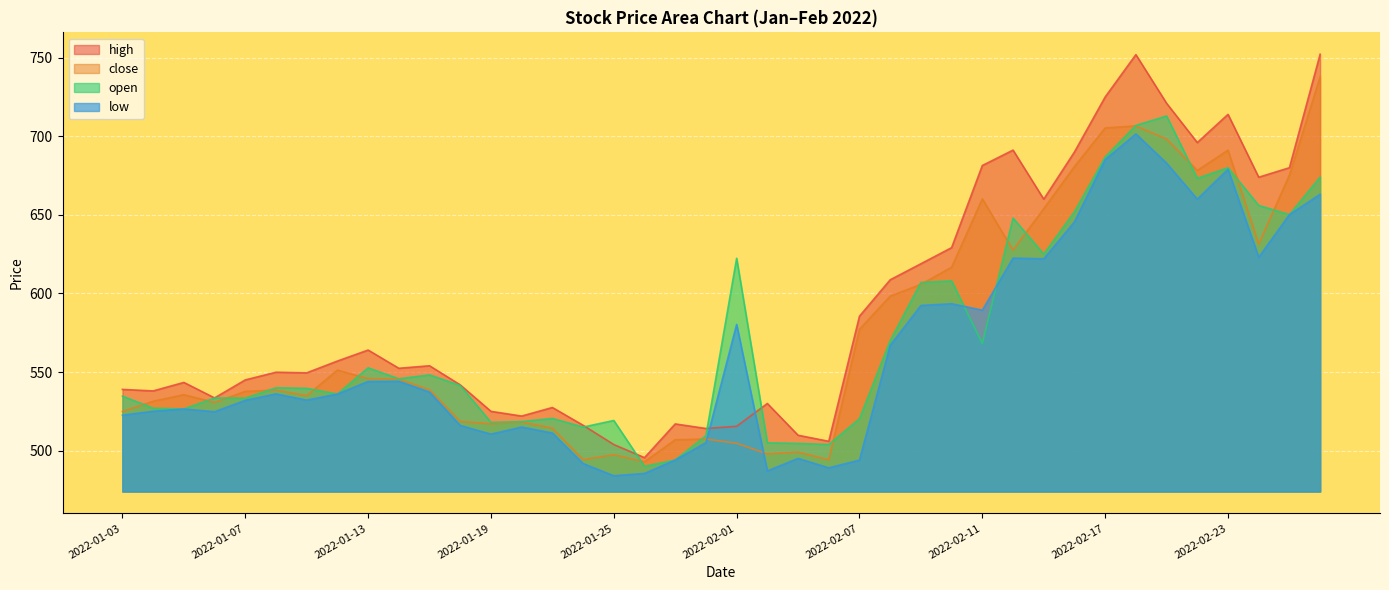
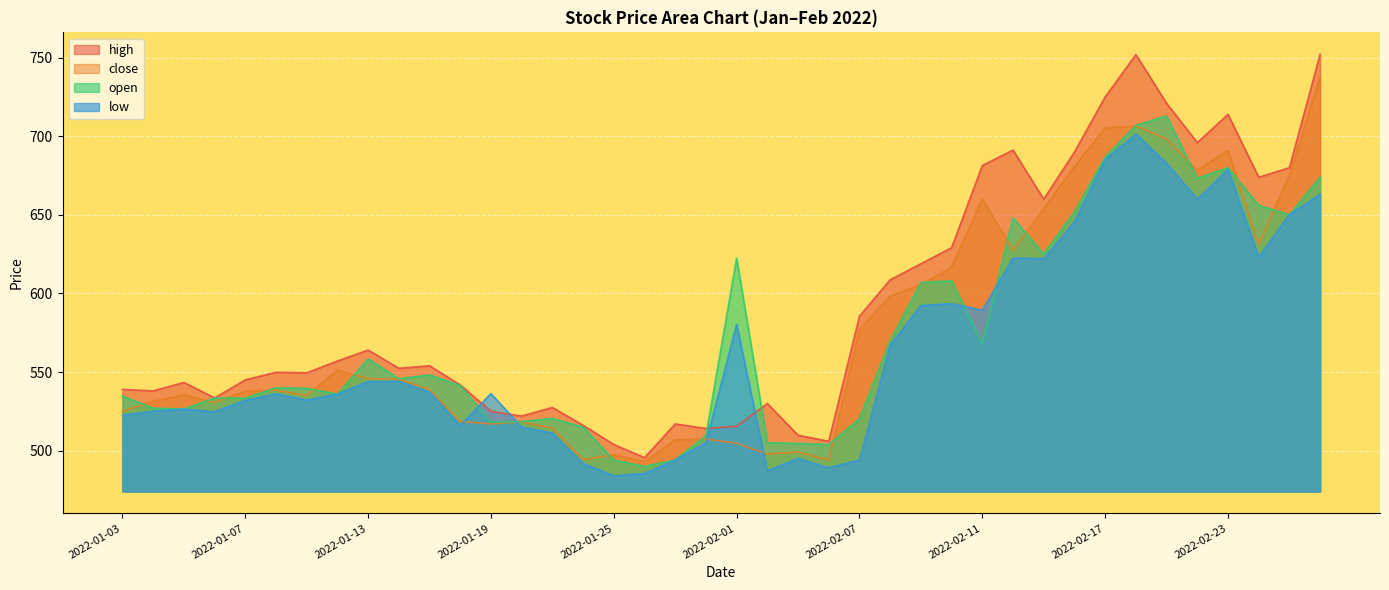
  {
    "open": {
      "2022-01-03": 535,
-     "2022-01-13": 553,
-     "2022-01-25": 519,
+     "2022-01-13": 558,
+     "2022-01-25": 494,
      "2022-02-01": 622,
      "2022-02-07": 520,
      "2022-02-11": 568,
      "2022-02-17": 687
    },
    "low": {
      "2022-01-03": 523,
      "2022-01-13": 544,
-     "2022-01-19": 511,
+     "2022-01-19": 536,
      "2022-01-25": 484,
      "2022-02-01": 580,
      "2022-02-07": 494,
      "2022-02-11": 589,
      "2022-02-17": 685
    }
  }
